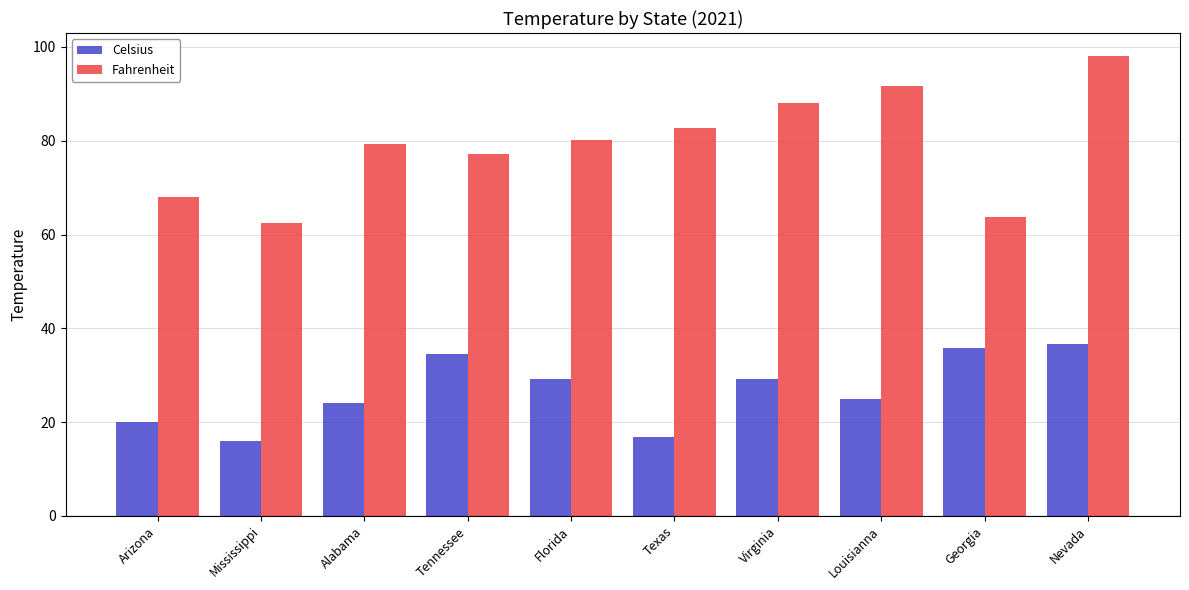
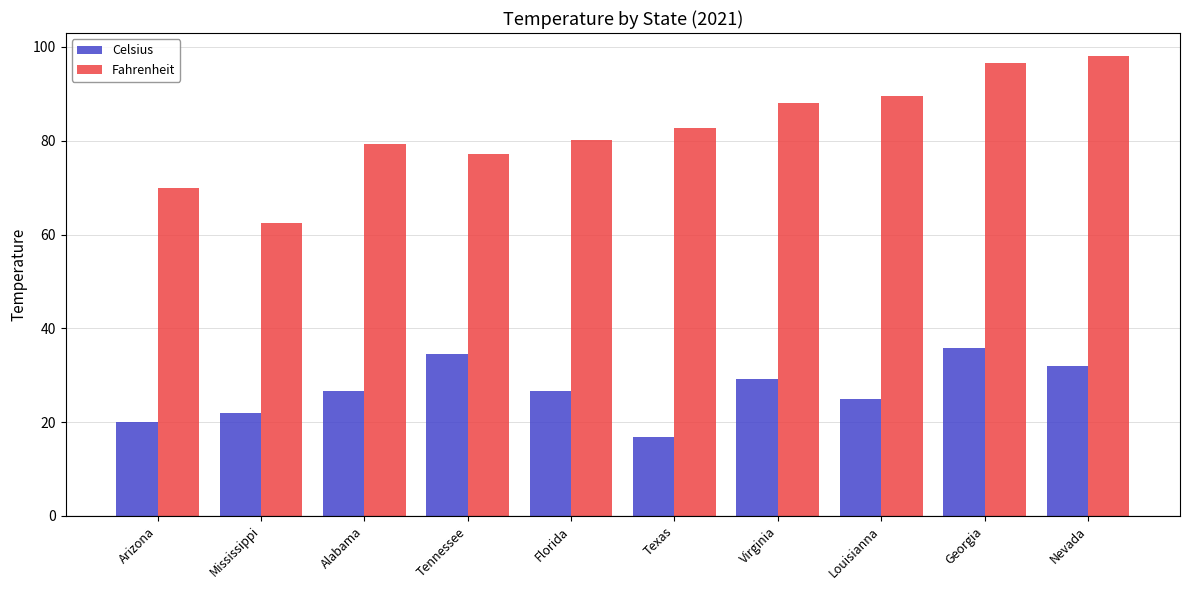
  {
    "Celsius": {
      "Arizona": 20,
-     "Mississippi": 16,
-     "Alabama": 24,
+     "Mississippi": 22,
+     "Alabama": 27,
      "Tennessee": 35,
-     "Florida": 29,
+     "Florida": 27,
      "Texas": 17,
      "Virginia": 29,
      "Louisianna": 25,
      "Georgia": 36,
-     "Nevada": 37
+     "Nevada": 32
    },
    "Fahrenheit": {
-     "Arizona": 68,
+     "Arizona": 70,
      "Mississippi": 62,
      "Alabama": 79,
      "Tennessee": 77,
      "Florida": 80,
      "Texas": 83,
      "Virginia": 88,
-     "Louisianna": 92,
-     "Georgia": 64,
+     "Louisianna": 90,
+     "Georgia": 97,
      "Nevada": 98
    }
  }
